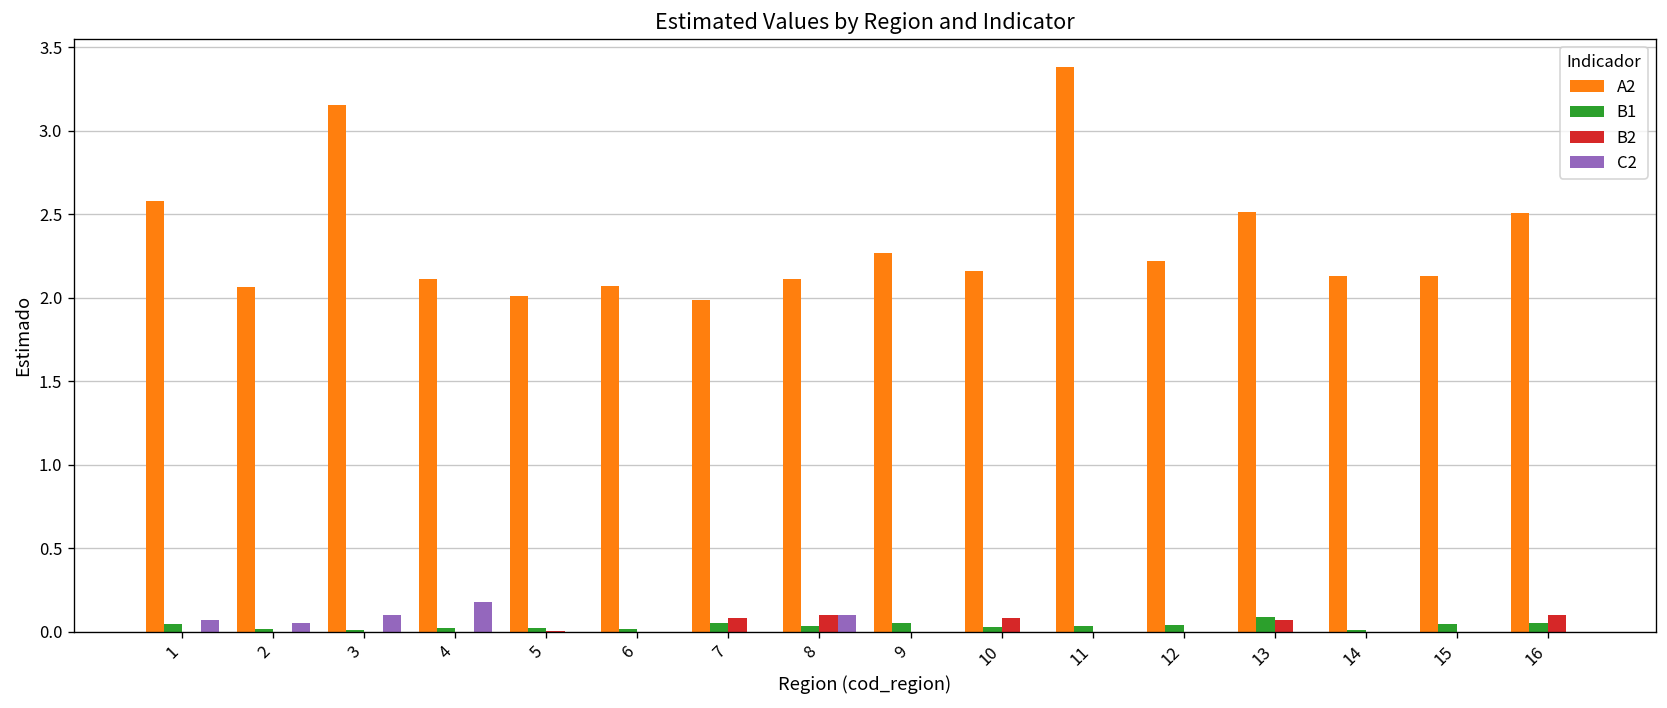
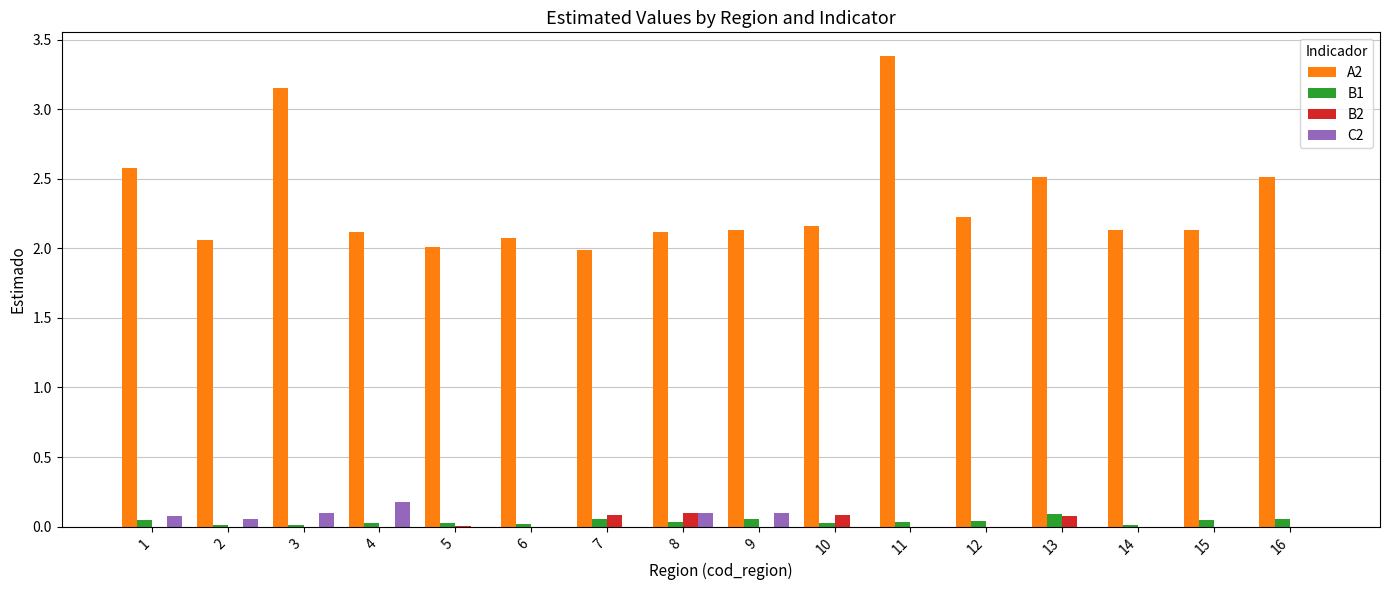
  {
    "A2": {
      "1": 2.58,
      "2": 2.06,
      "3": 3.16,
      "4": 2.11,
      "5": 2.01,
      "6": 2.07,
      "7": 1.99,
      "8": 2.12,
-     "9": 2.27,
+     "9": 2.13,
      "10": 2.16,
      "11": 3.38,
      "12": 2.22,
      "13": 2.51,
      "14": 2.13,
      "15": 2.13,
      "16": 2.51
    },
    "B1": {
      "1": 0.05,
      "4": 0.02,
      "5": 0.03,
      "6": 0.02,
      "7": 0.06,
      "8": 0.03,
      "9": 0.05,
      "10": 0.03,
      "11": 0.03,
      "12": 0.04,
      "13": 0.09,
      "15": 0.05,
      "16": 0.05
    },
    "B2": {
      "1": 0.0,
      "2": 0.0,
      "3": 0.0,
      "4": 0.0,
      "6": 0.0,
      "7": 0.1,
      "8": 0.1,
      "9": 0.0,
      "10": 0.08,
      "11": 0.0,
      "12": 0.0,
      "13": 0.07,
      "14": 0.0,
      "15": 0.0,
-     "16": 0.1
+     "16": 0.0
    },
    "C2": {
      "1": 0.07,
      "2": 0.06,
      "3": 0.1,
      "4": 0.18,
      "5": 0.0,
      "6": 0.0,
      "7": 0.0,
      "8": 0.1,
-     "9": 0.0,
+     "9": 0.1,
      "10": 0.0,
      "11": 0.0,
      "12": 0.0,
      "13": 0.0,
      "14": 0.0,
      "15": 0.0,
      "16": 0.0
    }
  }
